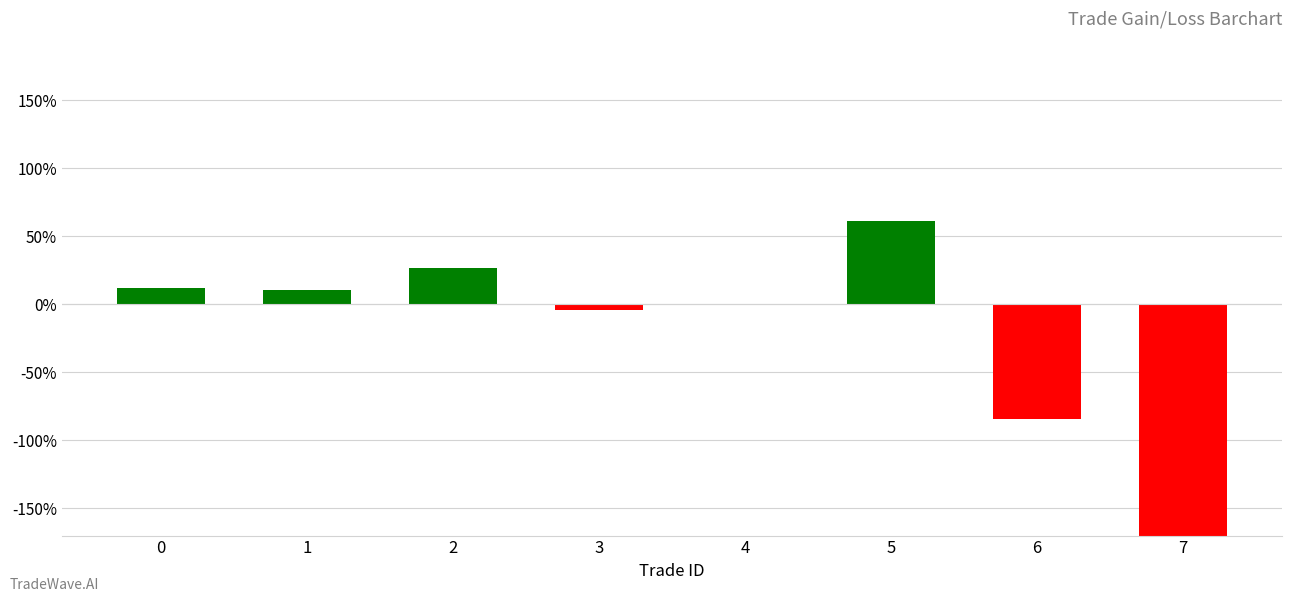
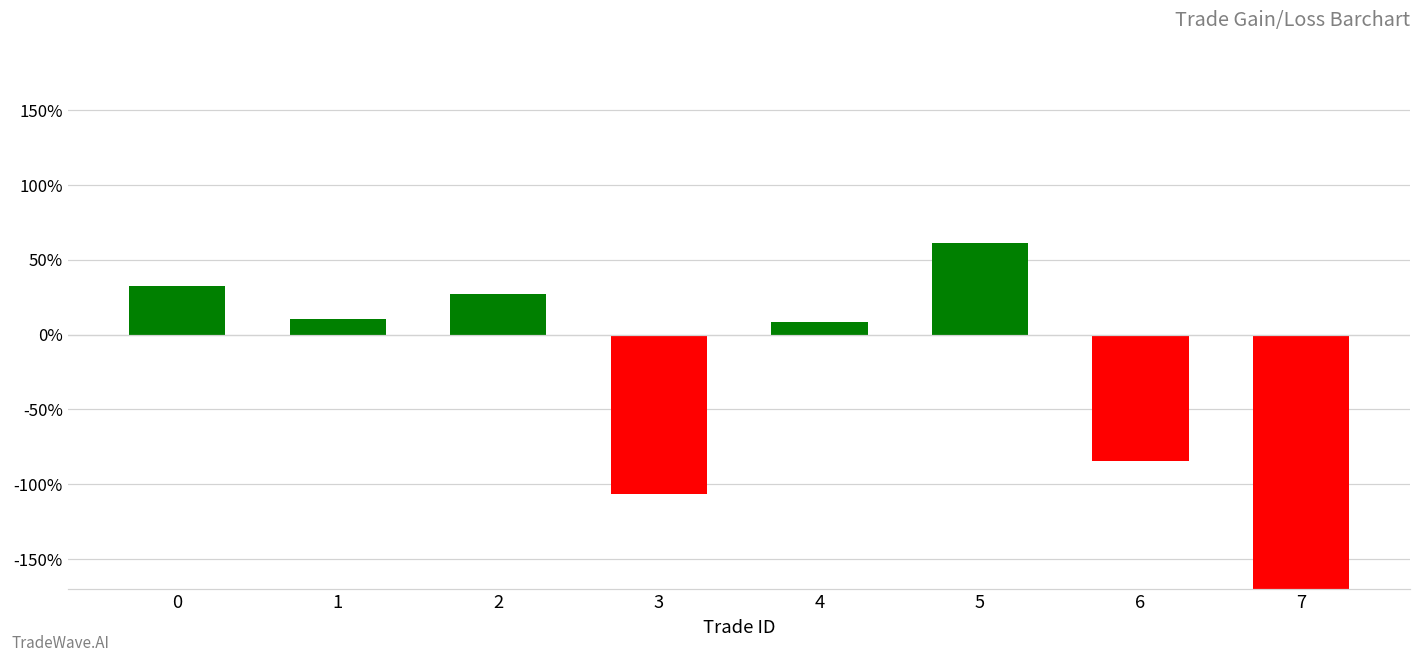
  {
-   "0": "12%",
+   "0": "32%",
    "1": "11%",
    "2": "27%",
-   "3": "-4%",
-   "4": "0%",
+   "3": "-106%",
+   "4": "8%",
    "5": "61%",
    "6": "-85%",
    "7": "-170%"
  }
